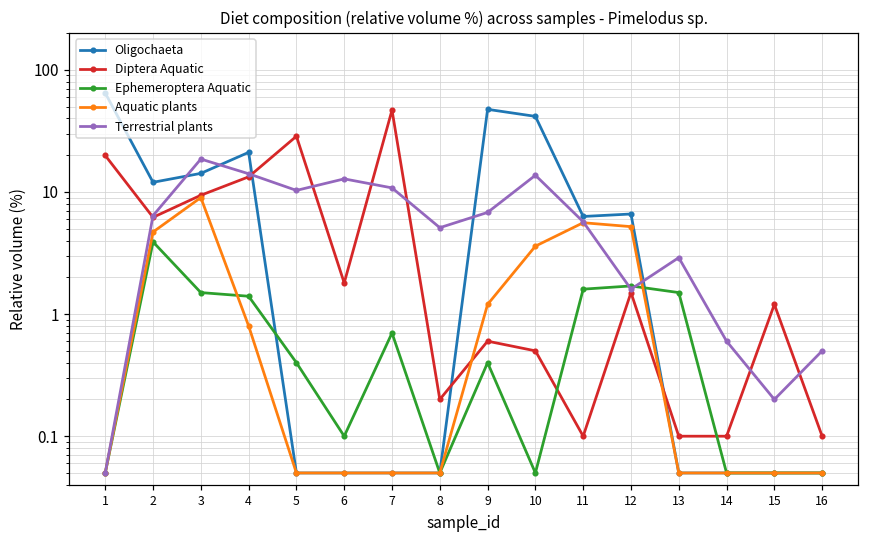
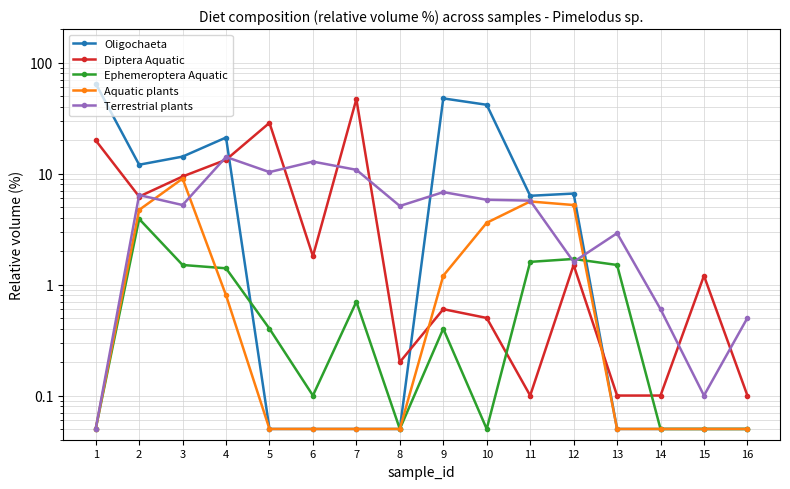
  {
    "Oligochaeta": {
      "2": 12,
      "3": 14,
      "4": 21,
      "9": 48,
      "10": 42,
      "11": 6,
      "12": 7
    },
    "Diptera Aquatic": {
      "1": 20,
      "4": 13,
      "5": 29,
      "6": 1.8,
      "7": 47,
      "8": 0.2,
      "9": 0.6,
      "10": 0.5,
      "11": 0.1,
      "12": 1.5,
      "13": 0.1,
      "14": 0.1,
      "15": 1.2,
      "16": 0.1
    },
    "Ephemeroptera Aquatic": {
      "2": 3.9,
      "3": 1.5,
      "4": 1.4,
      "5": 0.4,
      "6": 0.1,
      "7": 0.7,
      "9": 0.4,
      "10": 0.05,
      "11": 1.6,
      "12": 1.7,
      "13": 1.5
    },
    "Aquatic plants": {
      "2": 4.7,
      "4": 0.8,
      "9": 1.2,
      "10": 3.6,
      "12": 5
    },
    "Terrestrial plants": {
-     "3": 19,
+     "3": 5,
      "4": 14,
      "5": 10,
      "6": 13,
      "7": 11,
      "8": 5,
      "9": 7,
-     "10": 14,
+     "10": 6,
      "12": 1.6,
      "13": 2.9,
      "14": 0.6,
-     "15": 0.2,
+     "15": 0.1,
      "16": 0.5
    }
  }
